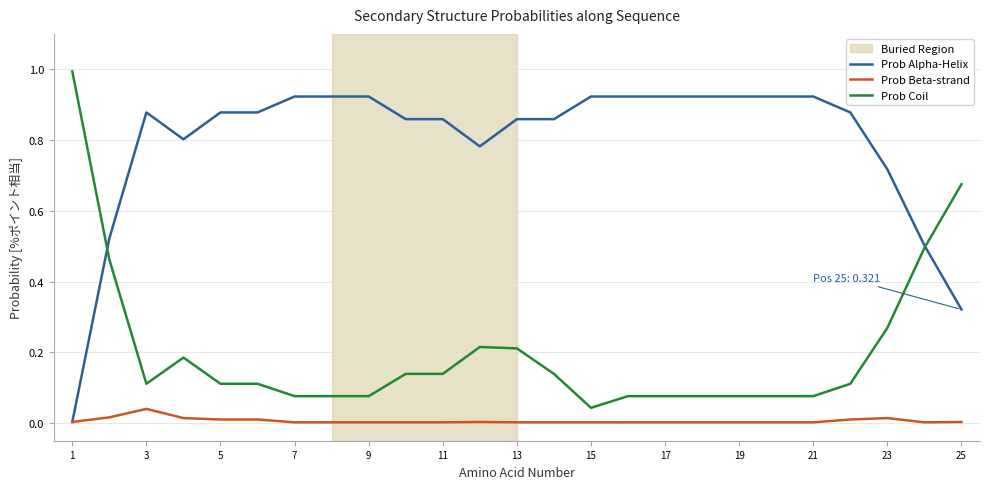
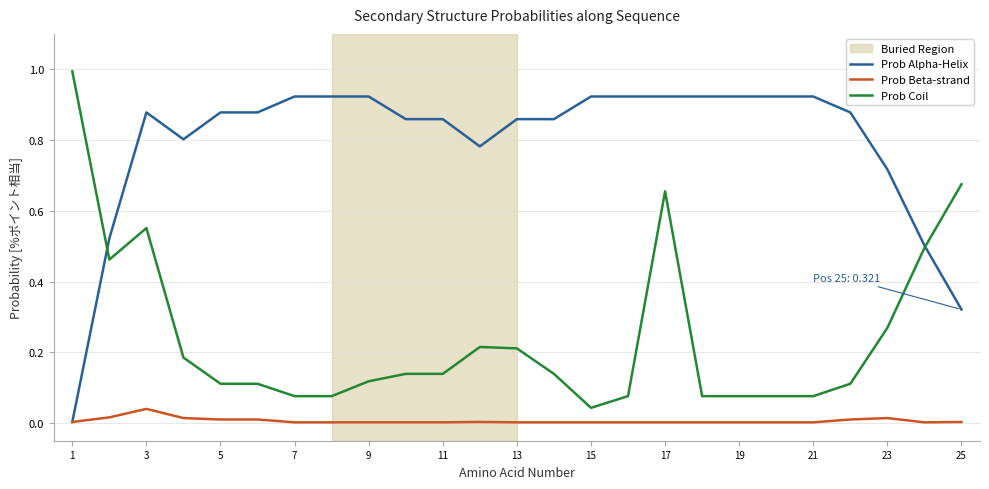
  {
    "Prob Alpha-Helix": {
      "25": 0.321
    },
    "Prob Beta-strand": {
      "3": 0.04,
      "5": 0.01,
      "7": 0.00,
      "9": 0.00,
      "11": 0.00,
      "13": 0.00,
      "15": 0.00,
      "17": 0.00,
      "19": 0.00,
      "21": 0.00,
      "23": 0.01,
      "25": 0.00
    },
    "Prob Coil": {
      "1": 0.99,
-     "3": 0.11,
+     "3": 0.55,
      "5": 0.11,
      "7": 0.08,
-     "9": 0.08,
+     "9": 0.12,
      "11": 0.14,
      "13": 0.21,
      "15": 0.04,
-     "17": 0.08,
+     "17": 0.66,
      "19": 0.08,
      "21": 0.08,
      "23": 0.27,
      "25": 0.68
    }
  }
